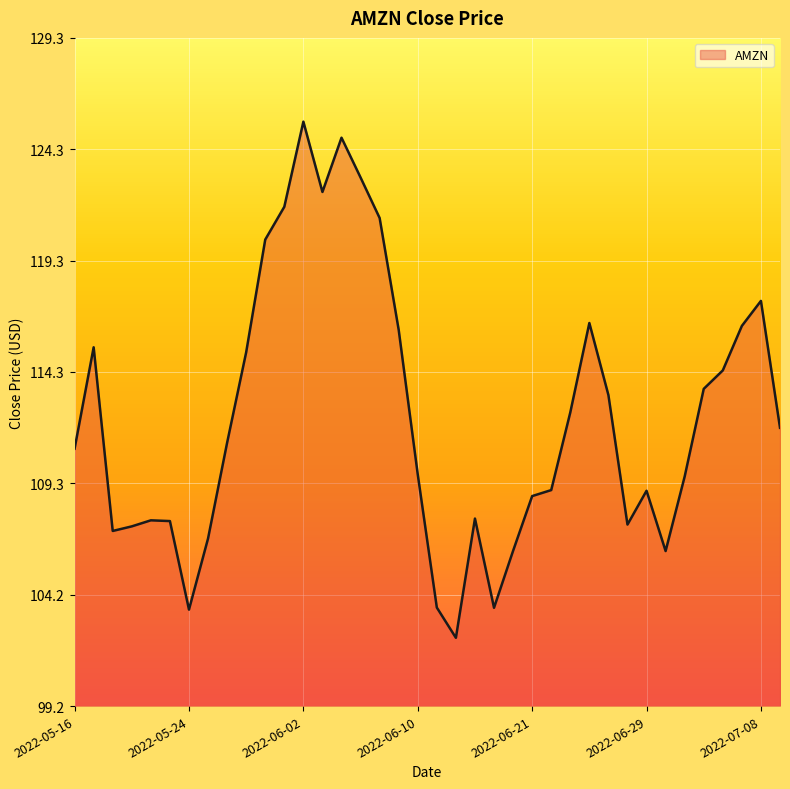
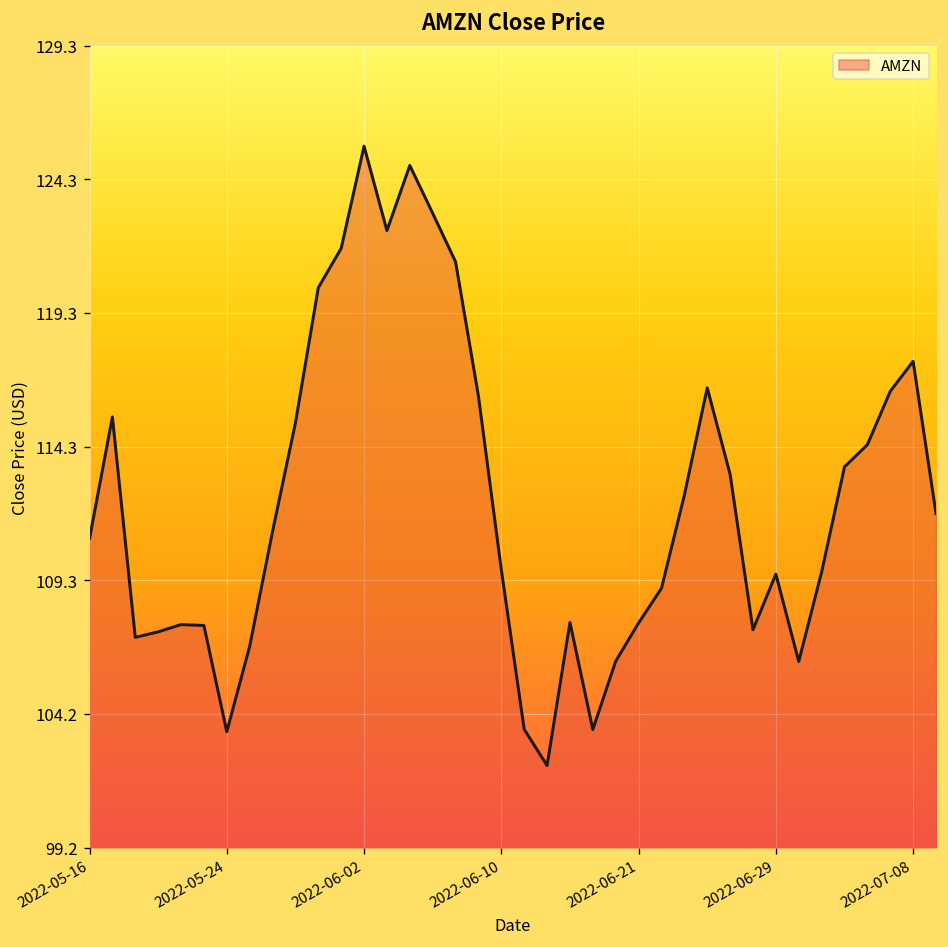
  {
    "2022-05-16": 110.8,
    "2022-05-24": 103.6,
    "2022-06-02": 125.5,
    "2022-06-10": 109.7,
-   "2022-06-21": 108.7,
-   "2022-06-29": 108.9,
+   "2022-06-21": 107.7,
+   "2022-06-29": 109.5,
    "2022-07-08": 117.5
  }
